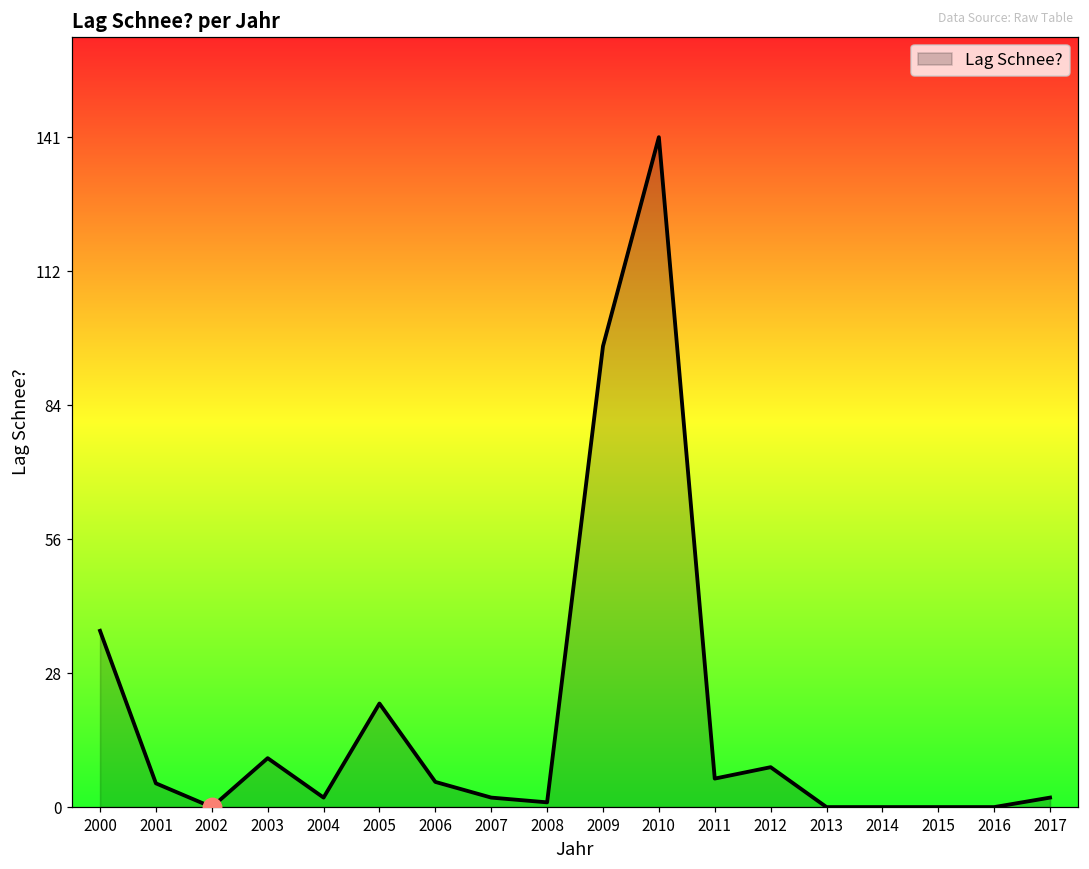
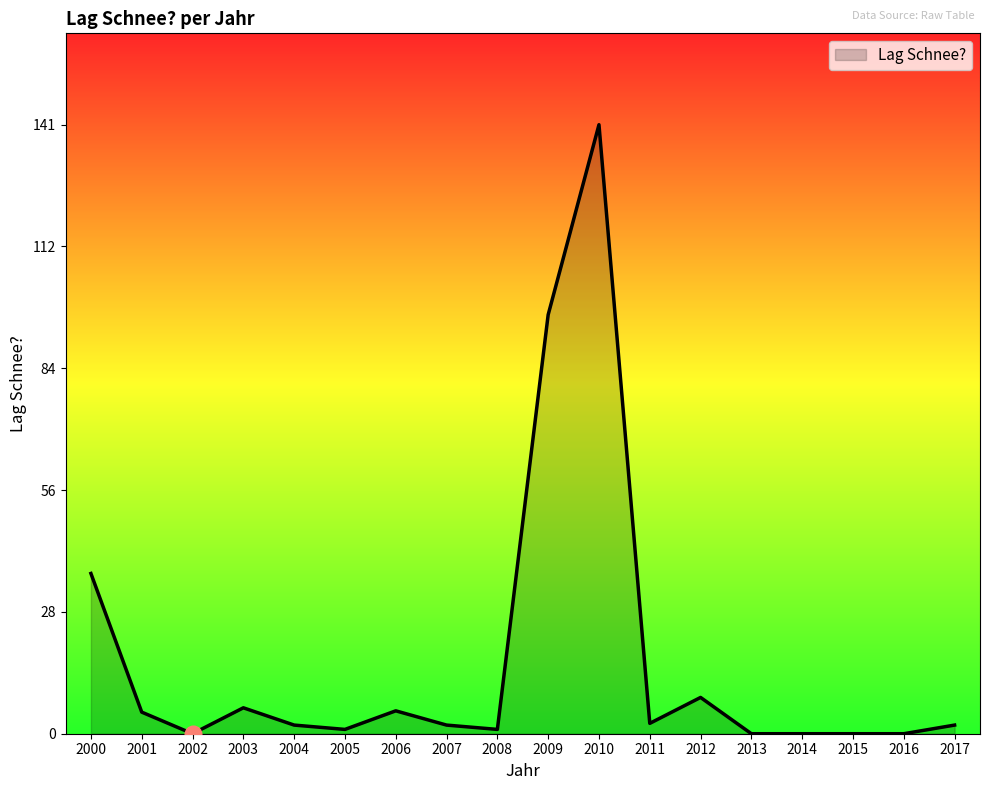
  {
    "Lag Schnee?": {
      "2000": 37,
      "2001": 5,
-     "2003": 10,
+     "2003": 6,
      "2004": 2,
-     "2005": 22,
+     "2005": 1,
      "2006": 5,
      "2007": 2,
      "2008": 1,
      "2009": 97,
      "2010": 141,
-     "2011": 6,
+     "2011": 2,
      "2012": 8,
      "2013": 0,
      "2014": 0,
      "2015": 0,
      "2016": 0,
      "2017": 2
    }
  }
